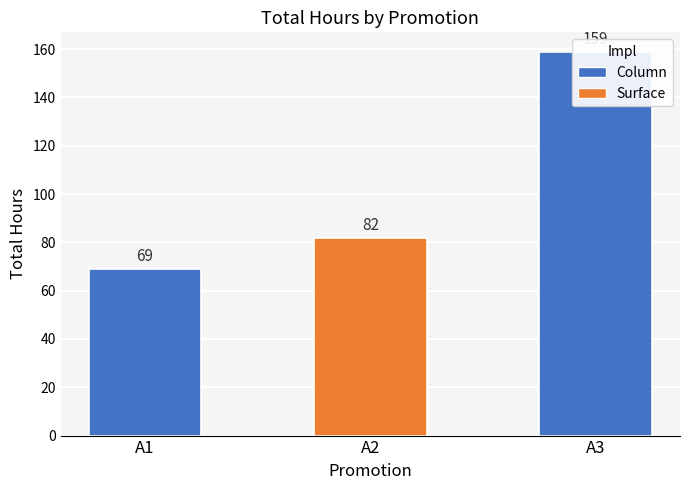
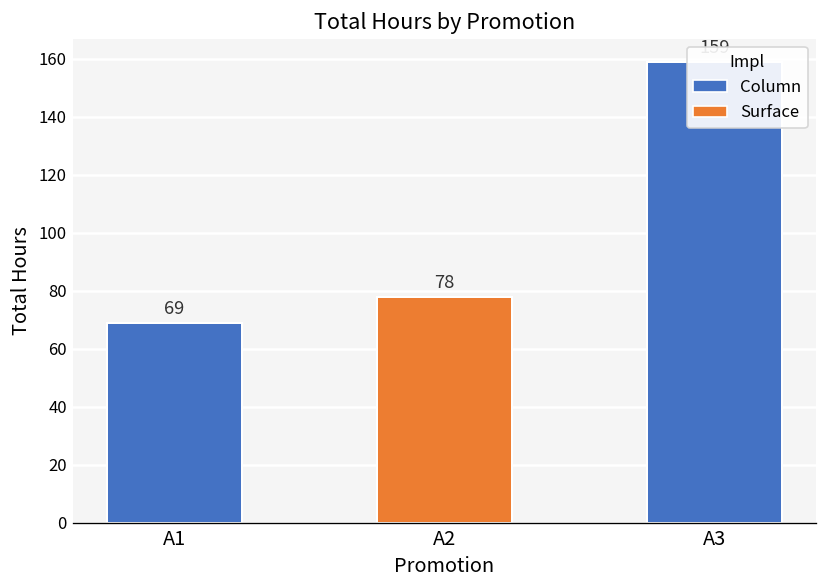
  {
    "A1": 69,
-   "A2": 82
+   "A2": 78
  }
